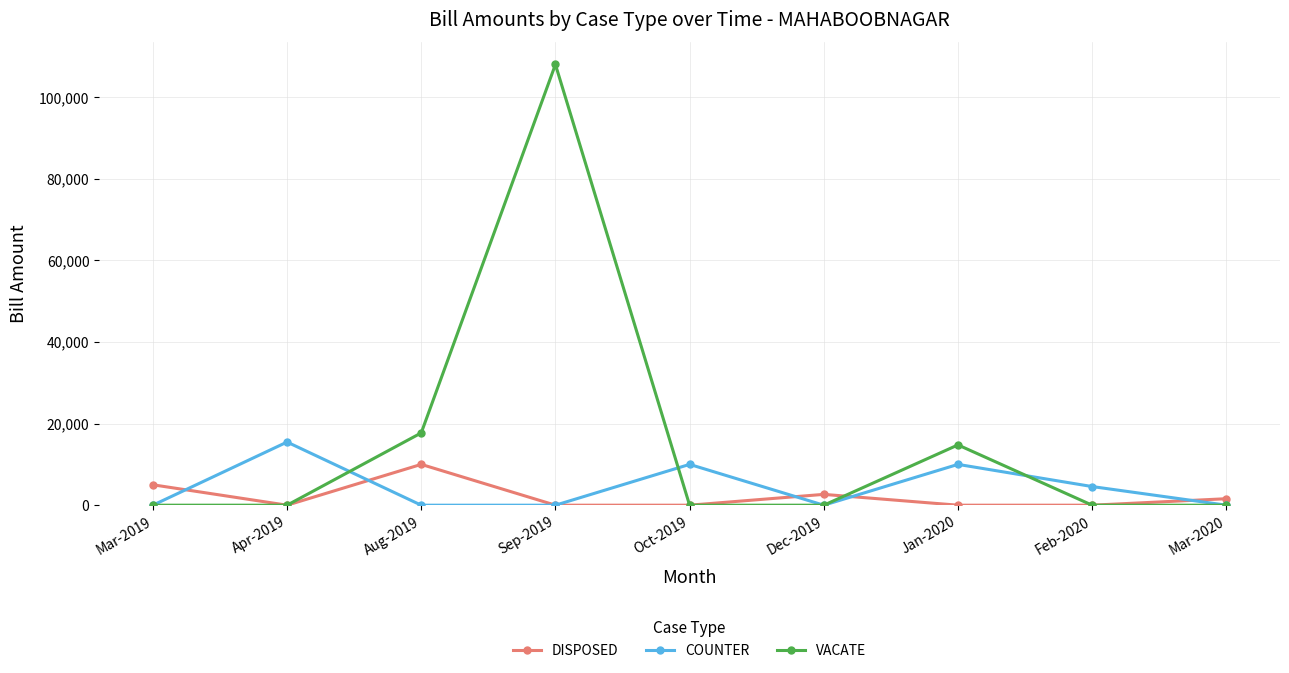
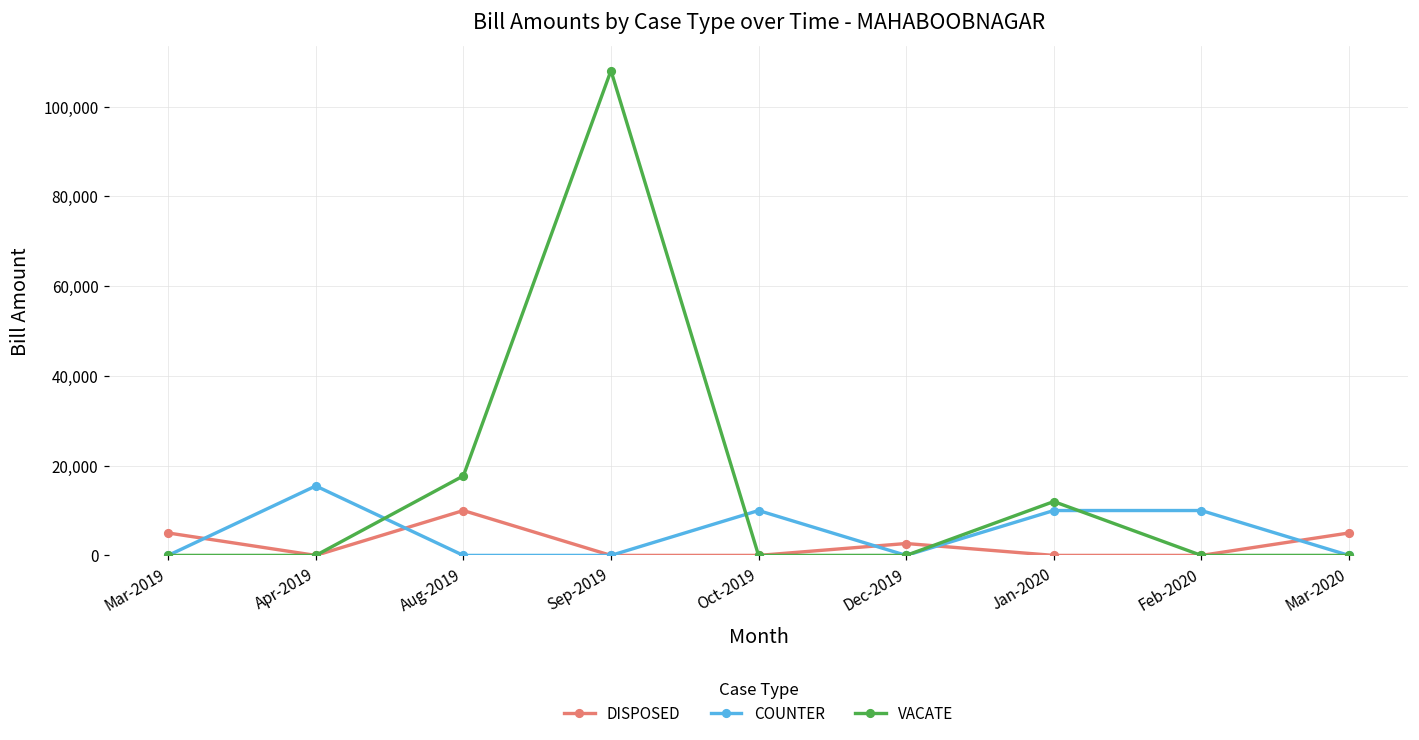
  {
    "DISPOSED": {
      "Mar-2019": "5,000",
      "Aug-2019": "10,000",
      "Dec-2019": "3,000",
      "Jan-2020": "0",
-     "Mar-2020": "2,000"
+     "Mar-2020": "5,000"
    },
    "COUNTER": {
      "Apr-2019": "15,000",
      "Aug-2019": "0",
      "Oct-2019": "10,000",
      "Jan-2020": "10,000",
-     "Feb-2020": "5,000"
+     "Feb-2020": "10,000"
    },
    "VACATE": {
      "Aug-2019": "18,000",
      "Sep-2019": "108,000",
-     "Jan-2020": "15,000"
+     "Jan-2020": "12,000"
    }
  }
